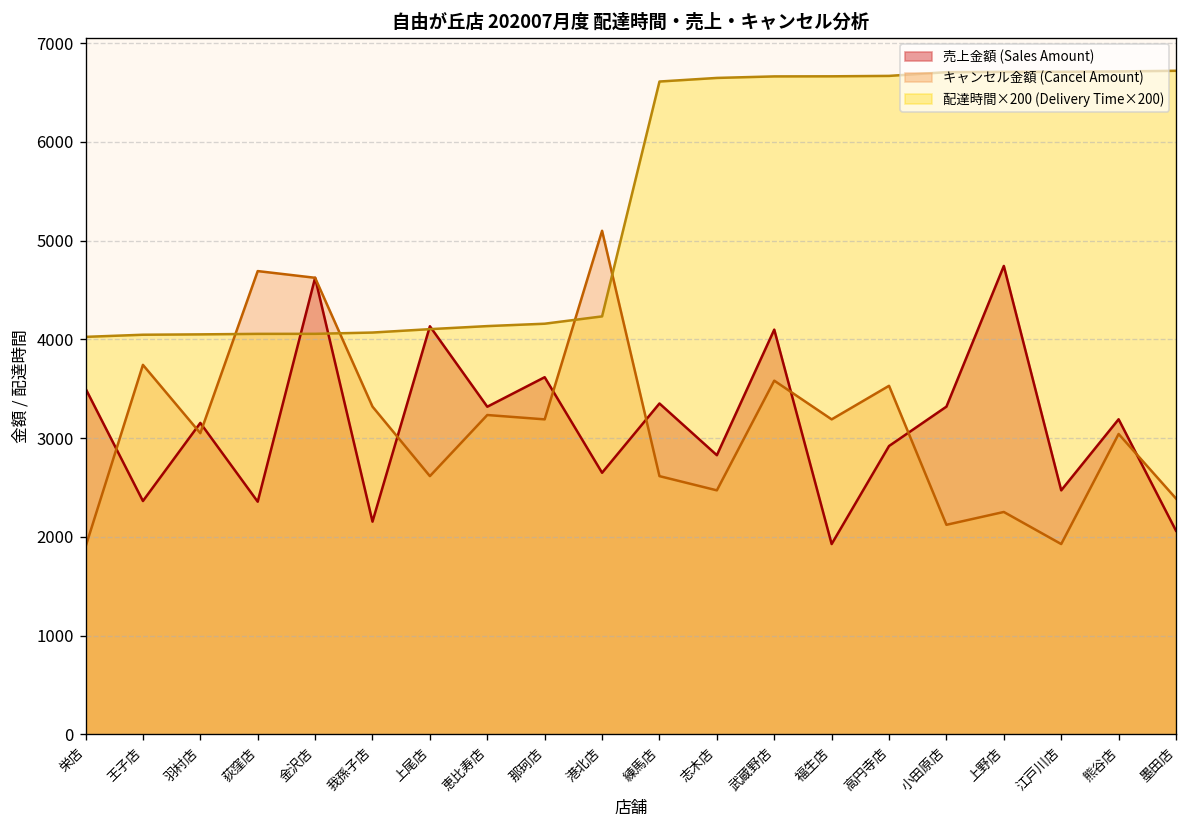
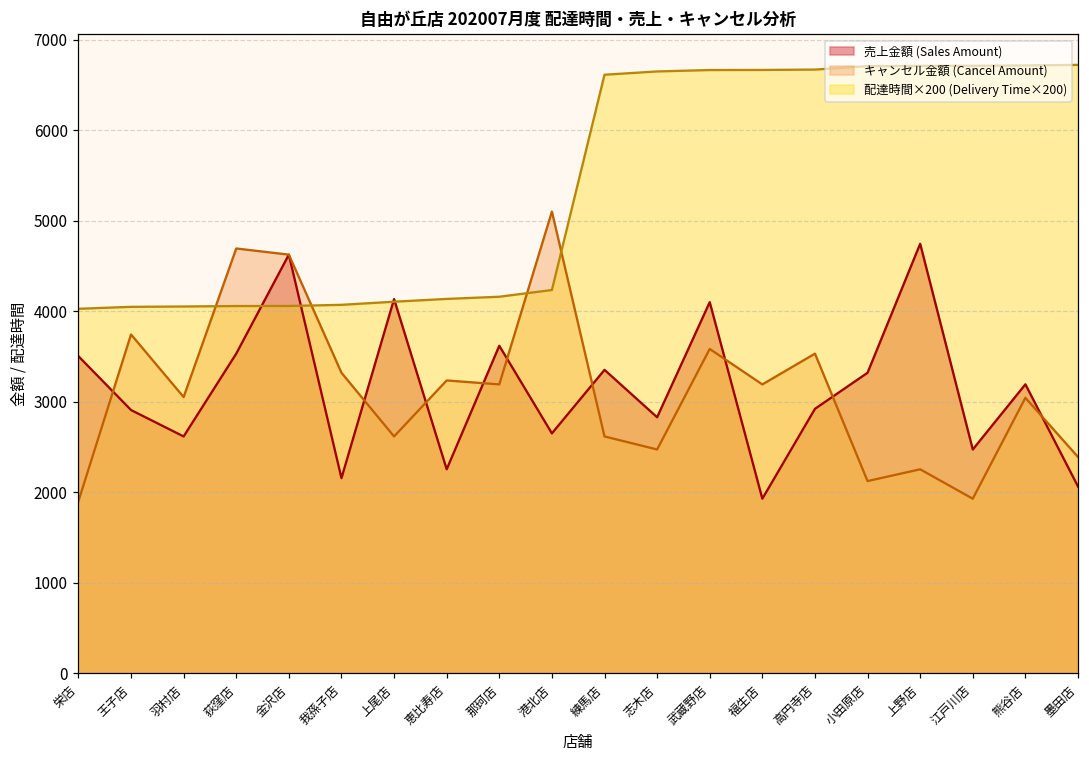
  {
    "売上金額 (Sales Amount)": {
      "栄店": 3500,
-     "王子店": 2400,
-     "羽村店": 3200,
-     "荻窪店": 2400,
+     "王子店": 2900,
+     "羽村店": 2600,
+     "荻窪店": 3500,
      "我孫子店": 2200,
-     "恵比寿店": 3300,
+     "恵比寿店": 2300,
      "那珂店": 3600,
      "港北店": 2600,
      "練馬店": 3400,
      "志木店": 2800,
      "武蔵野店": 4100,
      "福生店": 1900,
      "高円寺店": 2900,
      "小田原店": 3300,
      "上野店": 4700,
      "江戸川店": 2500,
      "熊谷店": 3200,
      "墨田店": 2100
    }
  }
